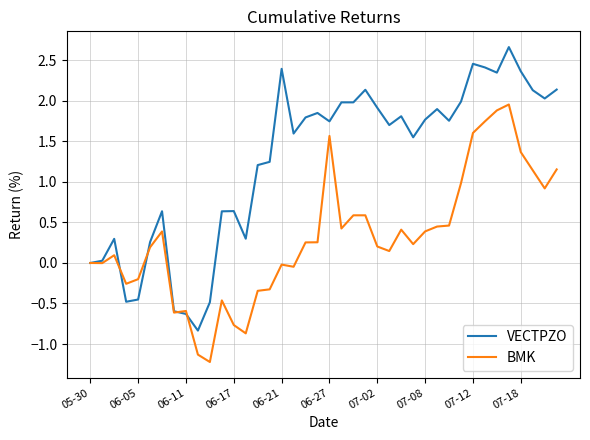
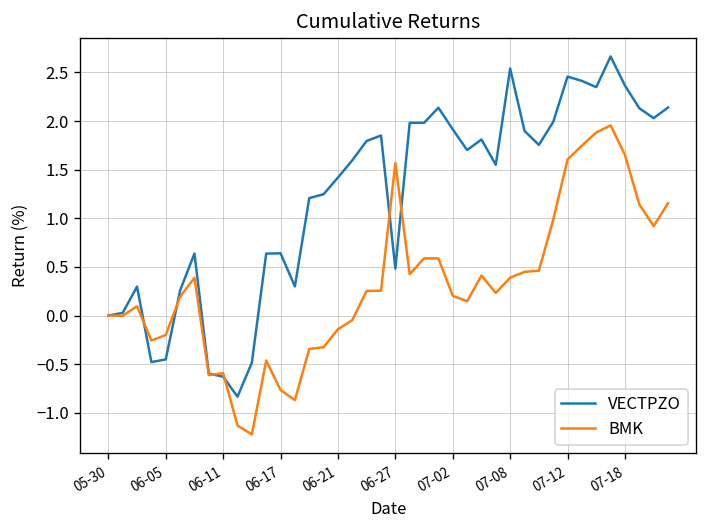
  {
    "VECTPZO": {
      "06-05": -0.5,
      "06-11": -0.6,
      "06-17": 0.6,
-     "06-21": 2.4,
-     "06-27": 1.7,
+     "06-21": 1.4,
+     "06-27": 0.5,
      "07-02": 1.9,
-     "07-08": 1.8,
+     "07-08": 2.5,
      "07-12": 2.5,
      "07-18": 2.4
    },
    "BMK": {
      "06-05": -0.2,
      "06-11": -0.6,
      "06-17": -0.8,
-     "06-21": 0.0,
+     "06-21": -0.1,
      "06-27": 1.6,
      "07-02": 0.2,
      "07-08": 0.4,
      "07-12": 1.6,
-     "07-18": 1.4
+     "07-18": 1.7
    }
  }
